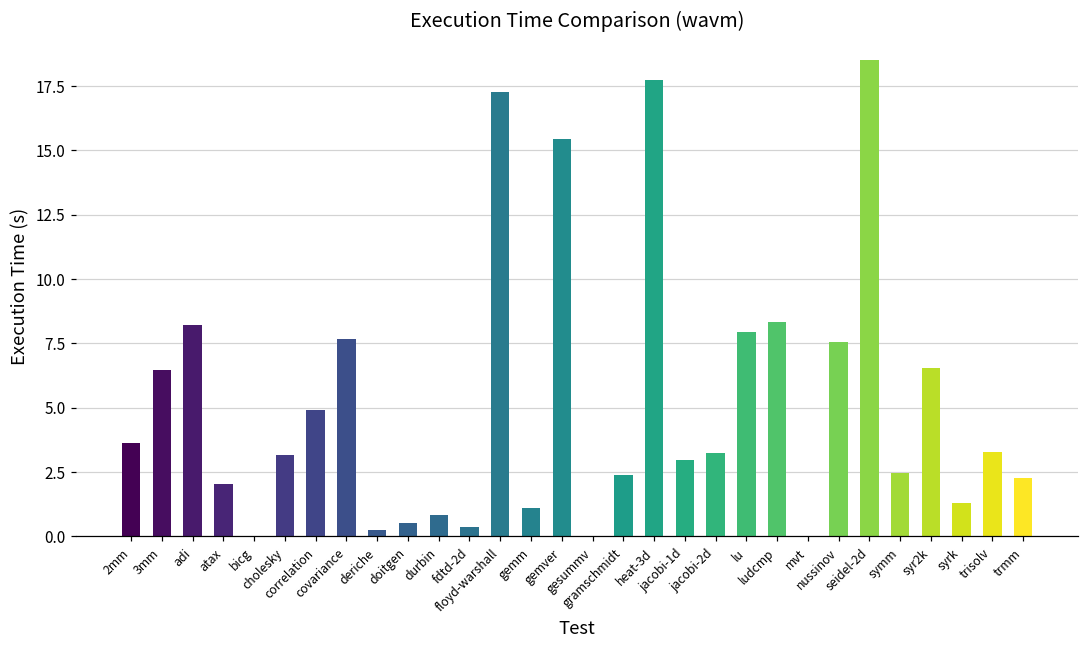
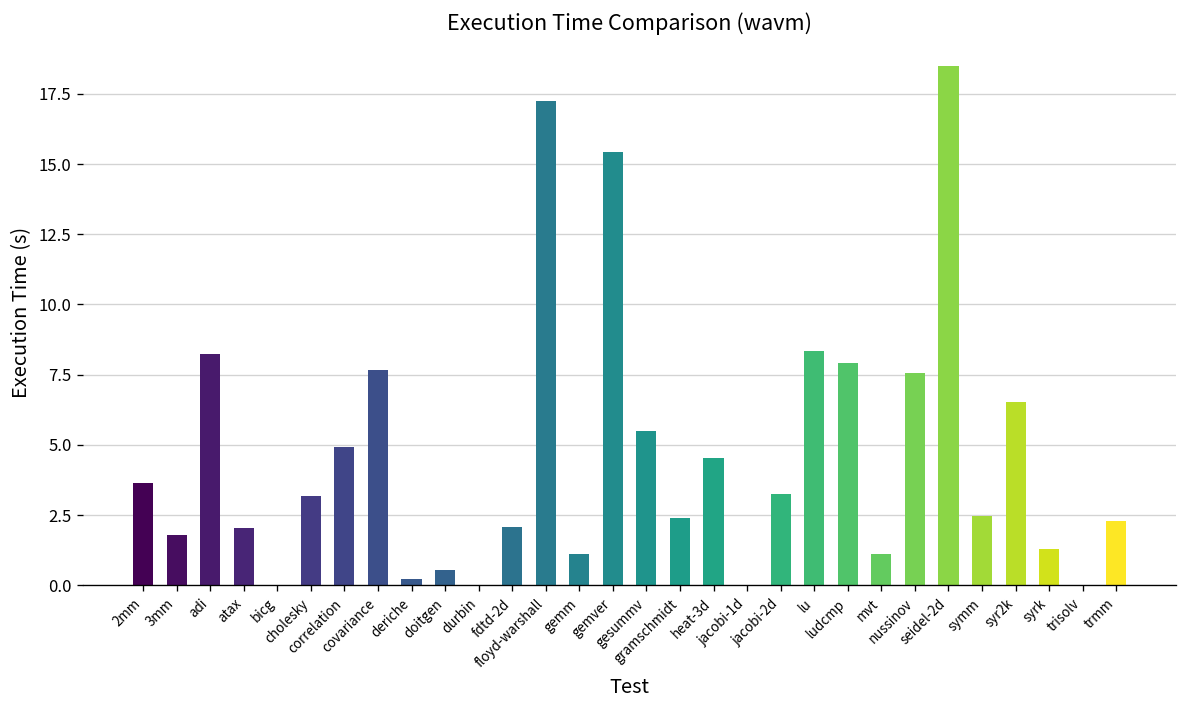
  {
    "2mm": 3.6,
-   "3mm": 6.5,
+   "3mm": 1.8,
    "adi": 8.2,
    "atax": 2.0,
    "cholesky": 3.2,
    "correlation": 4.9,
    "covariance": 7.7,
    "deriche": 0.2,
    "doitgen": 0.5,
-   "durbin": 0.8,
-   "fdtd-2d": 0.4,
+   "durbin": 0.0,
+   "fdtd-2d": 2.1,
    "floyd-warshall": 17.3,
    "gemm": 1.1,
    "gemver": 15.4,
-   "gesummv": 0.0,
+   "gesummv": 5.5,
    "gramschmidt": 2.4,
-   "heat-3d": 17.8,
-   "jacobi-1d": 3.0,
+   "heat-3d": 4.5,
+   "jacobi-1d": 0.0,
    "jacobi-2d": 3.2,
-   "lu": 8.0,
-   "ludcmp": 8.3,
-   "mvt": 0.0,
+   "lu": 8.3,
+   "ludcmp": 7.9,
+   "mvt": 1.1,
    "nussinov": 7.6,
    "seidel-2d": 18.5,
    "symm": 2.5,
    "syr2k": 6.5,
    "syrk": 1.3,
-   "trisolv": 3.3,
+   "trisolv": 0.0,
    "trmm": 2.3
  }
